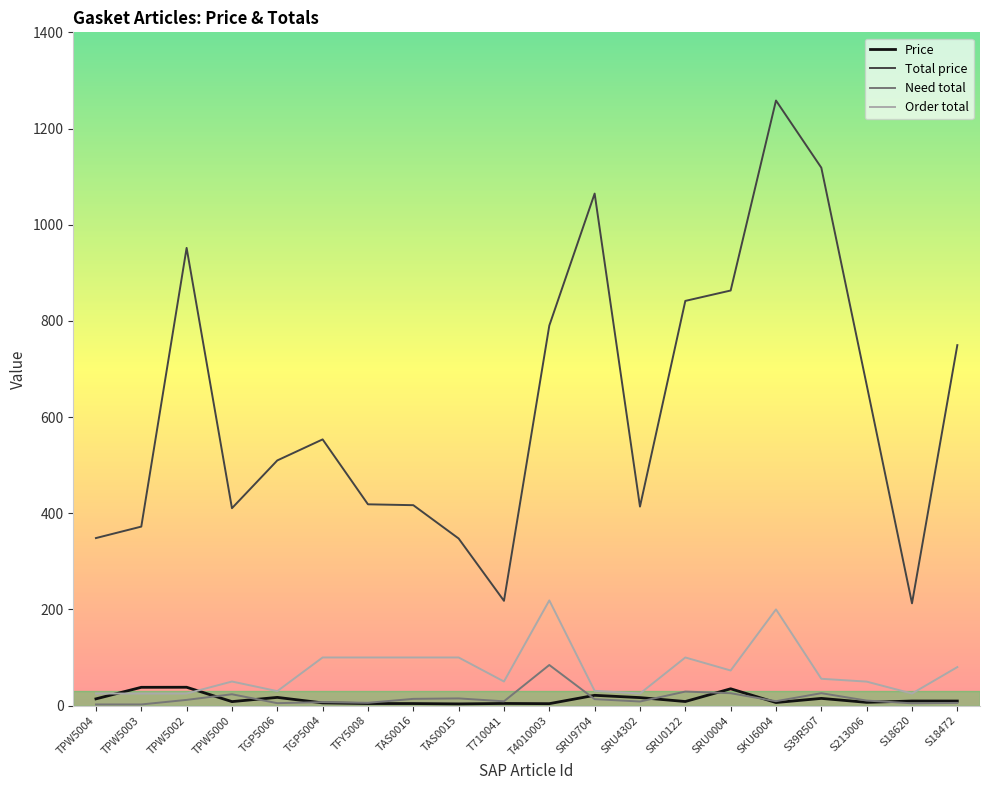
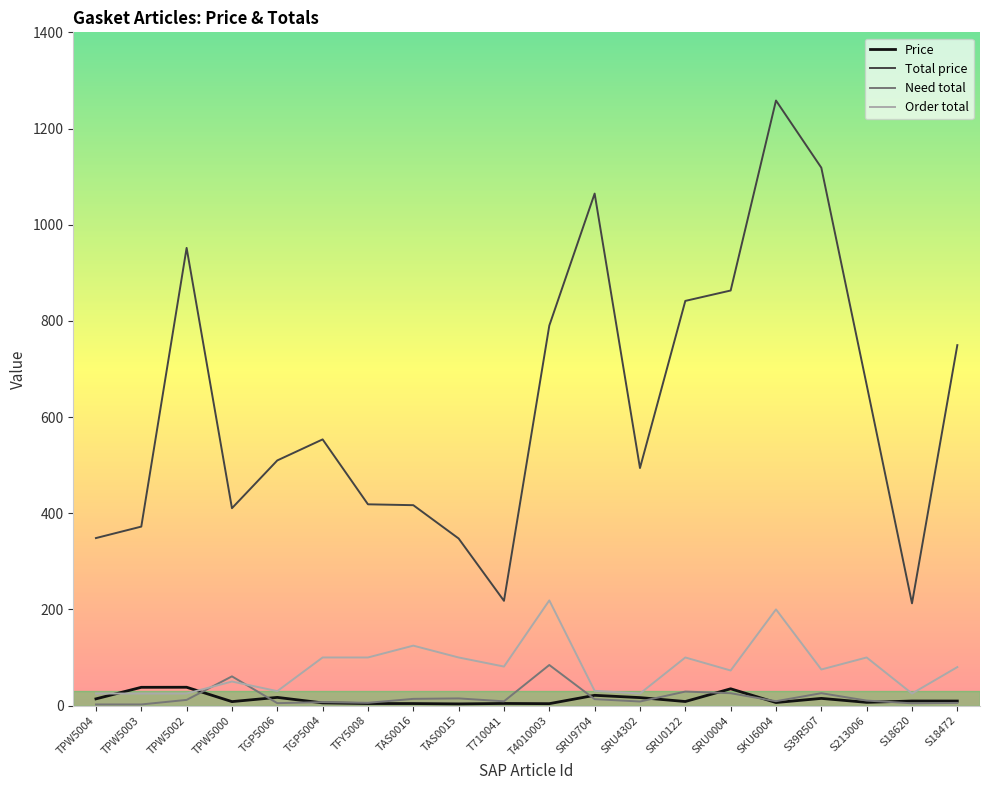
  {
    "Price": {
      "TPW5004": 10,
      "TPW5003": 40,
      "TPW5002": 40,
      "TPW5000": 10,
      "TGP5006": 20,
      "TAS0016": 0,
      "TAS0015": 0,
      "T4010003": 0,
      "SRU9704": 20,
      "SRU4302": 20,
      "SRU0122": 10,
      "SRU0004": 30,
      "S39R507": 10
    },
    "Total price": {
      "TPW5004": 350,
      "TPW5003": 370,
      "TPW5002": 950,
      "TPW5000": 410,
      "TGP5006": 510,
      "TGP5004": 550,
      "TFY5008": 420,
      "TAS0016": 420,
      "TAS0015": 350,
      "T710041": 220,
      "T4010003": 790,
      "SRU9704": 1060,
-     "SRU4302": 410,
+     "SRU4302": 490,
      "SRU0122": 840,
      "SRU0004": 860,
      "SKU6004": 1260,
      "S39R507": 1120,
      "S213006": 670,
      "S18620": 210,
      "S18472": 750
    },
    "Need total": {
      "TPW5004": 0,
      "TPW5003": 0,
      "TPW5002": 10,
-     "TPW5000": 20,
+     "TPW5000": 60,
      "TGP5006": 0,
      "TAS0016": 10,
      "TAS0015": 10,
      "T4010003": 80,
      "SRU9704": 10,
      "SRU4302": 10,
      "SRU0122": 30,
      "SRU0004": 30,
      "S39R507": 30
    },
    "Order total": {
      "TPW5004": 30,
      "TPW5003": 30,
      "TPW5002": 30,
      "TPW5000": 50,
      "TGP5006": 30,
      "TGP5004": 100,
      "TFY5008": 100,
-     "TAS0016": 100,
+     "TAS0016": 120,
      "TAS0015": 100,
-     "T710041": 50,
+     "T710041": 80,
      "T4010003": 220,
      "SRU9704": 30,
      "SRU4302": 30,
      "SRU0122": 100,
      "SRU0004": 70,
      "SKU6004": 200,
-     "S39R507": 60,
-     "S213006": 50,
+     "S39R507": 80,
+     "S213006": 100,
      "S18620": 30,
      "S18472": 80
    }
  }
